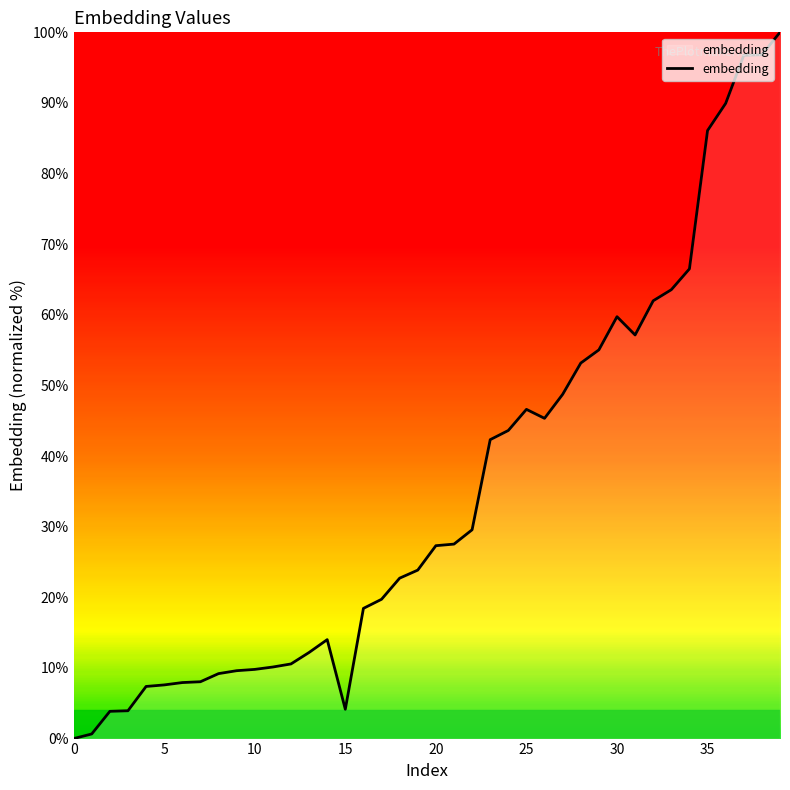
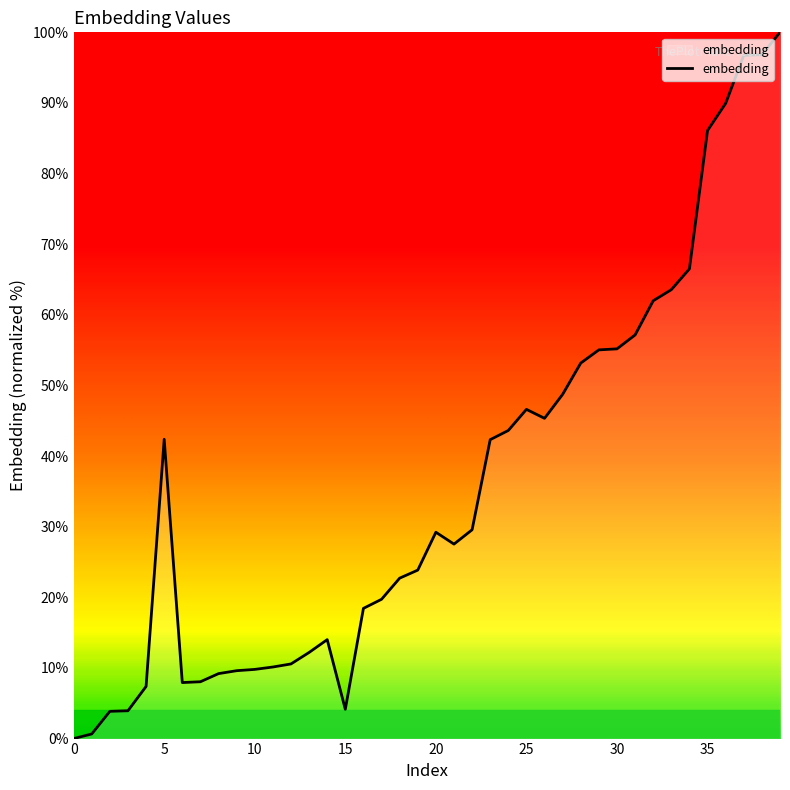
  {
-   "5": "8%",
+   "5": "42%",
    "10": "10%",
    "15": "4%",
-   "20": "27%",
+   "20": "29%",
    "25": "47%",
-   "30": "60%",
+   "30": "55%",
    "35": "86%"
  }
